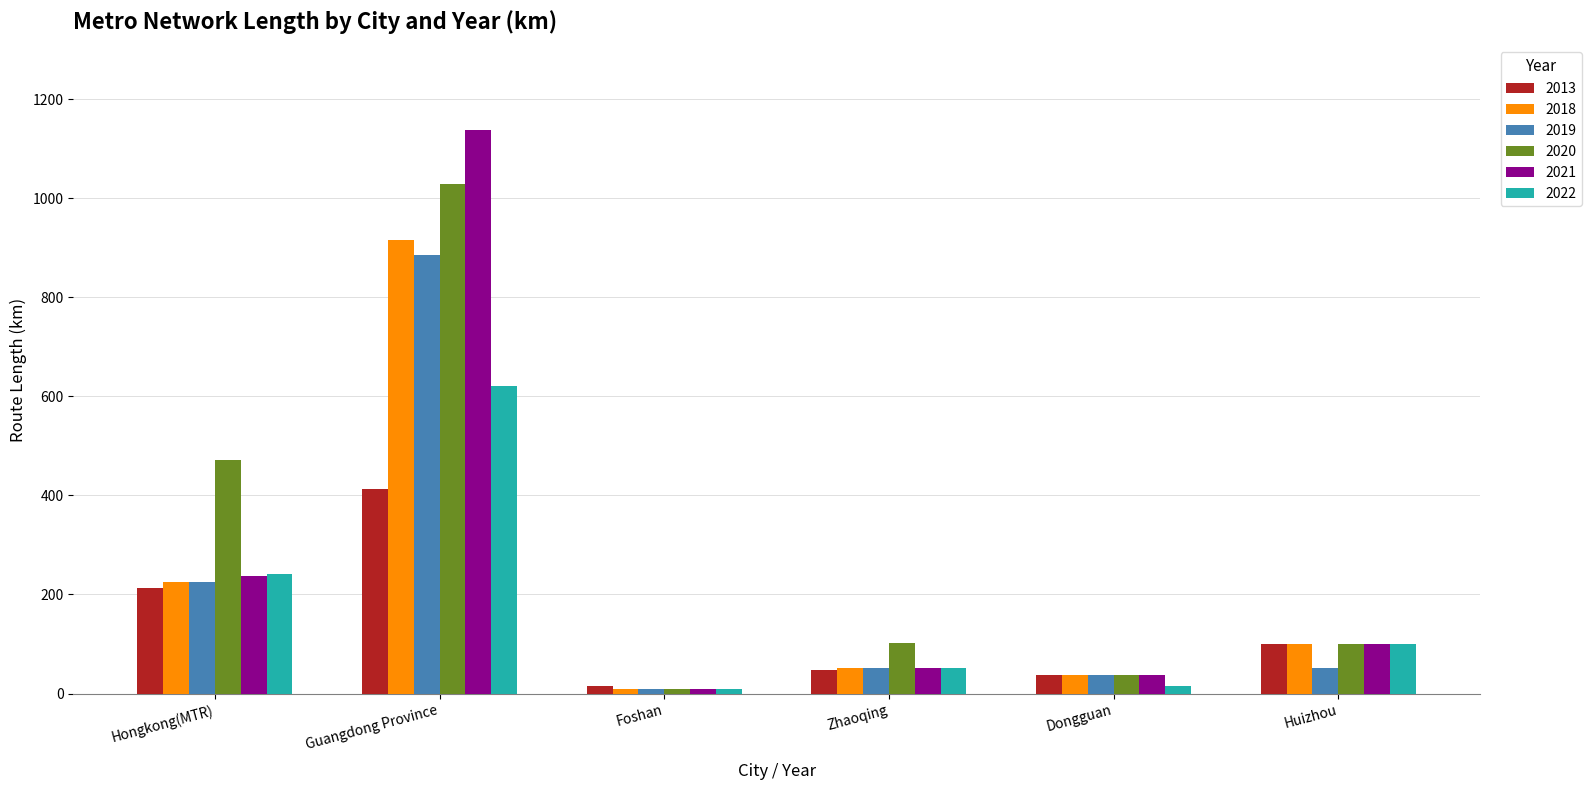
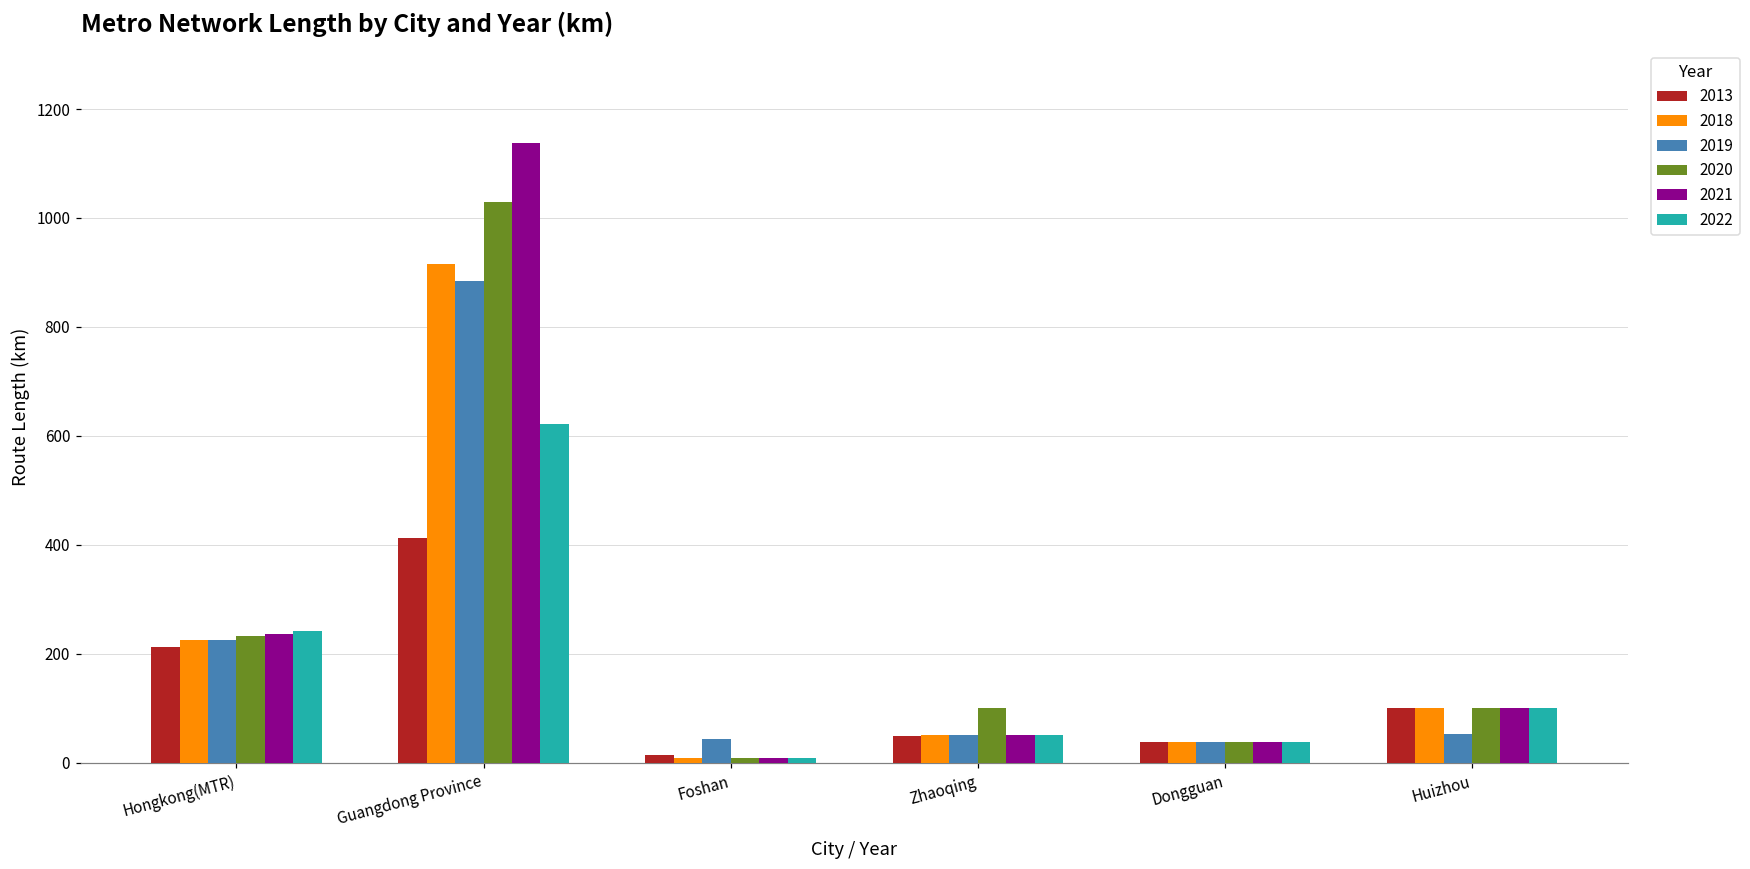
  {
    "2013": {
      "Hongkong(MTR)": 210,
      "Guangdong Province": 410,
      "Foshan": 20,
      "Zhaoqing": 50,
      "Dongguan": 40,
      "Huizhou": 100
    },
    "2018": {
      "Hongkong(MTR)": 230,
      "Guangdong Province": 920,
      "Foshan": 10,
      "Zhaoqing": 50,
      "Dongguan": 40,
      "Huizhou": 100
    },
    "2019": {
      "Hongkong(MTR)": 230,
      "Guangdong Province": 890,
-     "Foshan": 10,
+     "Foshan": 40,
      "Zhaoqing": 50,
      "Dongguan": 40,
      "Huizhou": 50
    },
    "2020": {
-     "Hongkong(MTR)": 470,
+     "Hongkong(MTR)": 230,
      "Guangdong Province": 1030,
      "Foshan": 10,
      "Zhaoqing": 100,
      "Dongguan": 40,
      "Huizhou": 100
    },
    "2021": {
      "Hongkong(MTR)": 240,
      "Guangdong Province": 1140,
      "Foshan": 10,
      "Zhaoqing": 50,
      "Dongguan": 40,
      "Huizhou": 100
    },
    "2022": {
      "Hongkong(MTR)": 240,
      "Guangdong Province": 620,
      "Foshan": 10,
      "Zhaoqing": 50,
-     "Dongguan": 10,
+     "Dongguan": 40,
      "Huizhou": 100
    }
  }
